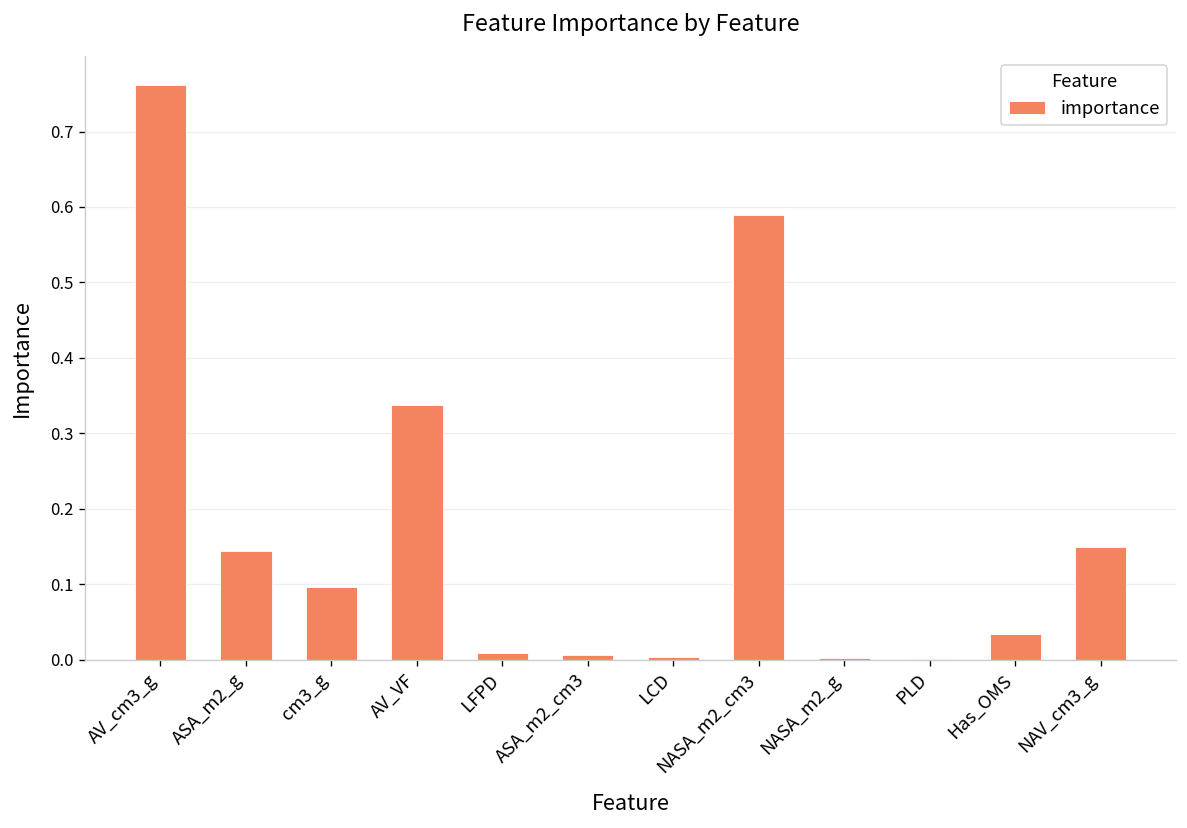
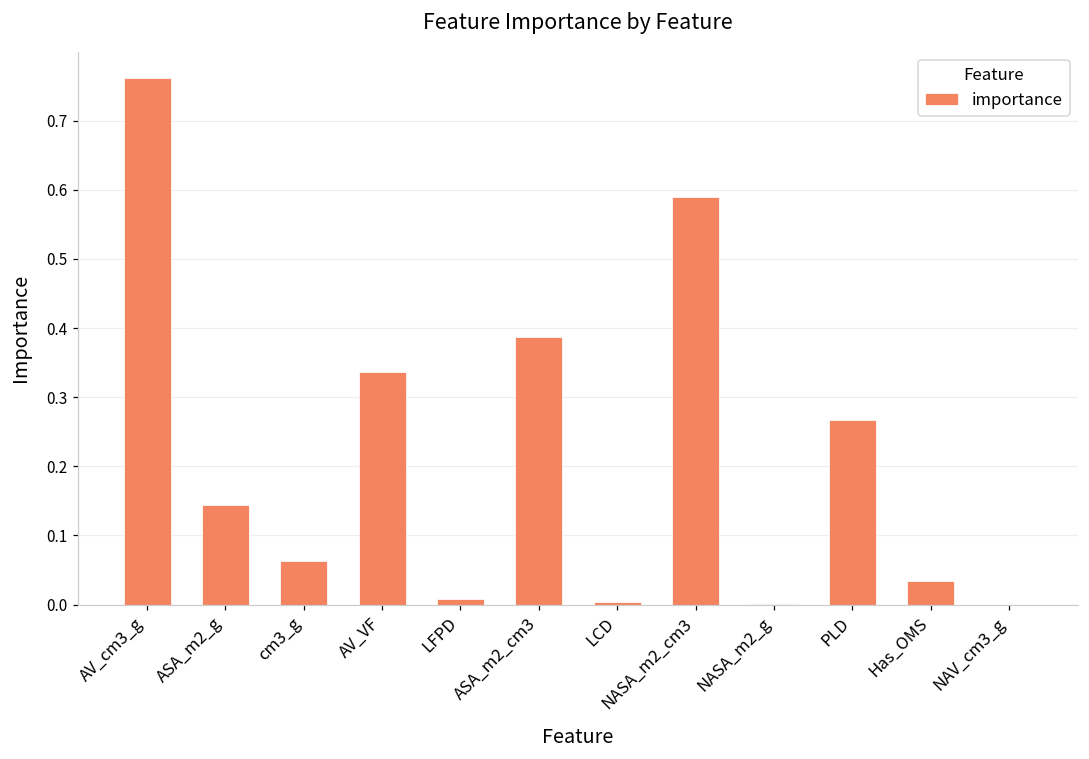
  {
    "AV_cm3_g": 0.76,
    "ASA_m2_g": 0.14,
-   "cm3_g": 0.10,
+   "cm3_g": 0.06,
    "AV_VF": 0.34,
    "LFPD": 0.01,
-   "ASA_m2_cm3": 0.01,
+   "ASA_m2_cm3": 0.39,
    "NASA_m2_cm3": 0.59,
-   "PLD": 0.00,
+   "PLD": 0.27,
    "Has_OMS": 0.03,
-   "NAV_cm3_g": 0.15
+   "NAV_cm3_g": 0.00
  }
